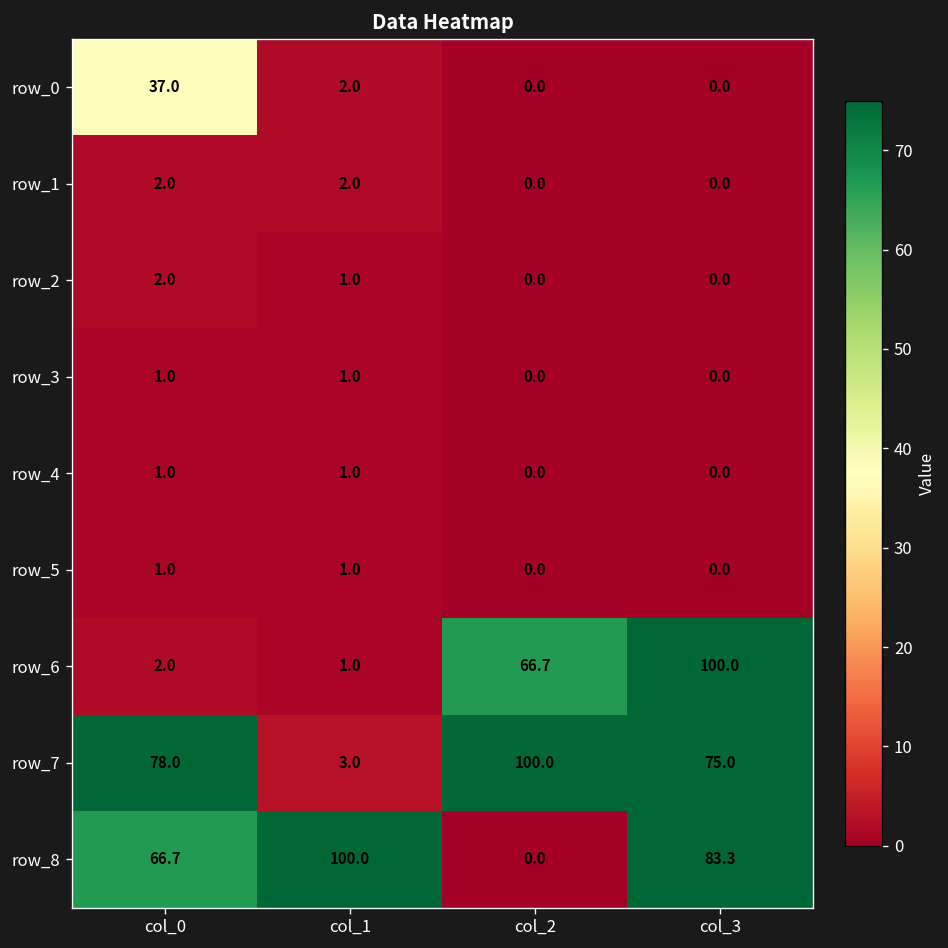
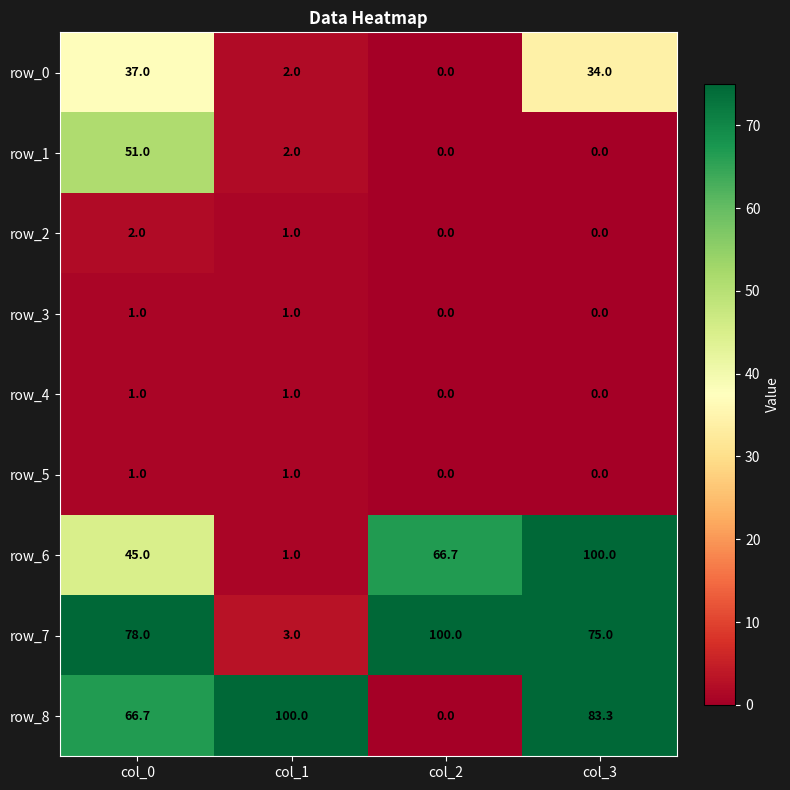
  {
    "row_0": {
      "col_0": 37.0,
      "col_1": 2.0,
      "col_2": 0.0,
-     "col_3": 0.0
+     "col_3": 34.0
    },
    "row_1": {
-     "col_0": 2.0,
+     "col_0": 51.0,
      "col_1": 2.0,
      "col_2": 0.0,
      "col_3": 0.0
    },
    "row_2": {
      "col_0": 2.0,
      "col_1": 1.0,
      "col_2": 0.0,
      "col_3": 0.0
    },
    "row_3": {
      "col_0": 1.0,
      "col_1": 1.0,
      "col_2": 0.0,
      "col_3": 0.0
    },
    "row_4": {
      "col_0": 1.0,
      "col_1": 1.0,
      "col_2": 0.0,
      "col_3": 0.0
    },
    "row_5": {
      "col_0": 1.0,
      "col_1": 1.0,
      "col_2": 0.0,
      "col_3": 0.0
    },
    "row_6": {
-     "col_0": 2.0,
+     "col_0": 45.0,
      "col_1": 1.0,
      "col_2": 66.7,
      "col_3": 100.0
    },
    "row_7": {
      "col_0": 78.0,
      "col_1": 3.0,
      "col_2": 100.0,
      "col_3": 75.0
    },
    "row_8": {
      "col_0": 66.7,
      "col_1": 100.0,
      "col_2": 0.0,
      "col_3": 83.3
    }
  }
